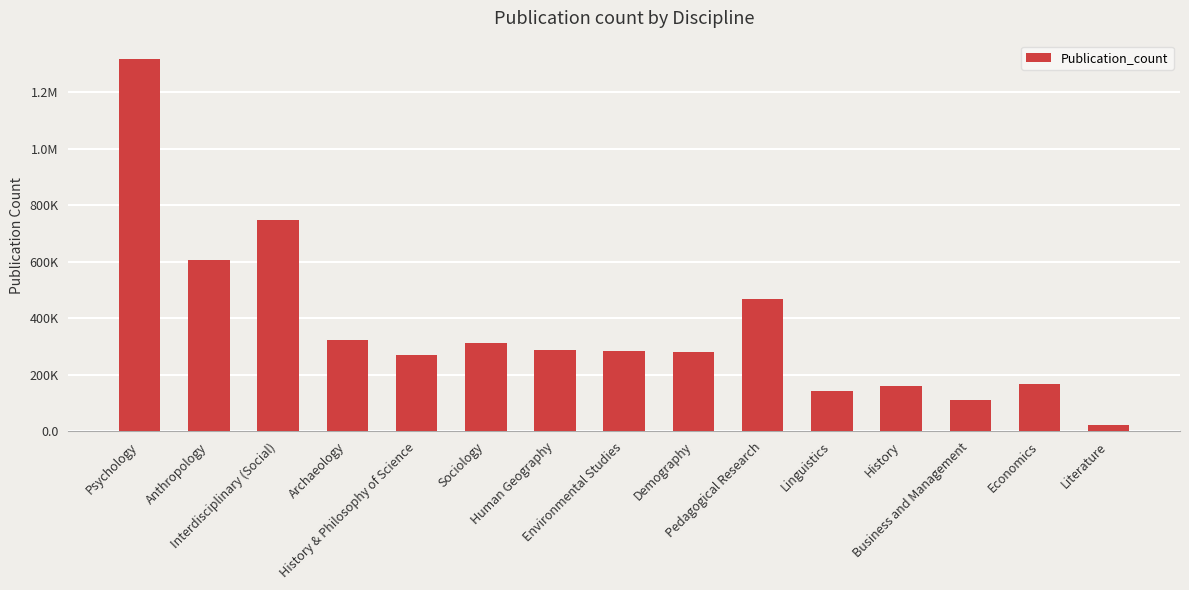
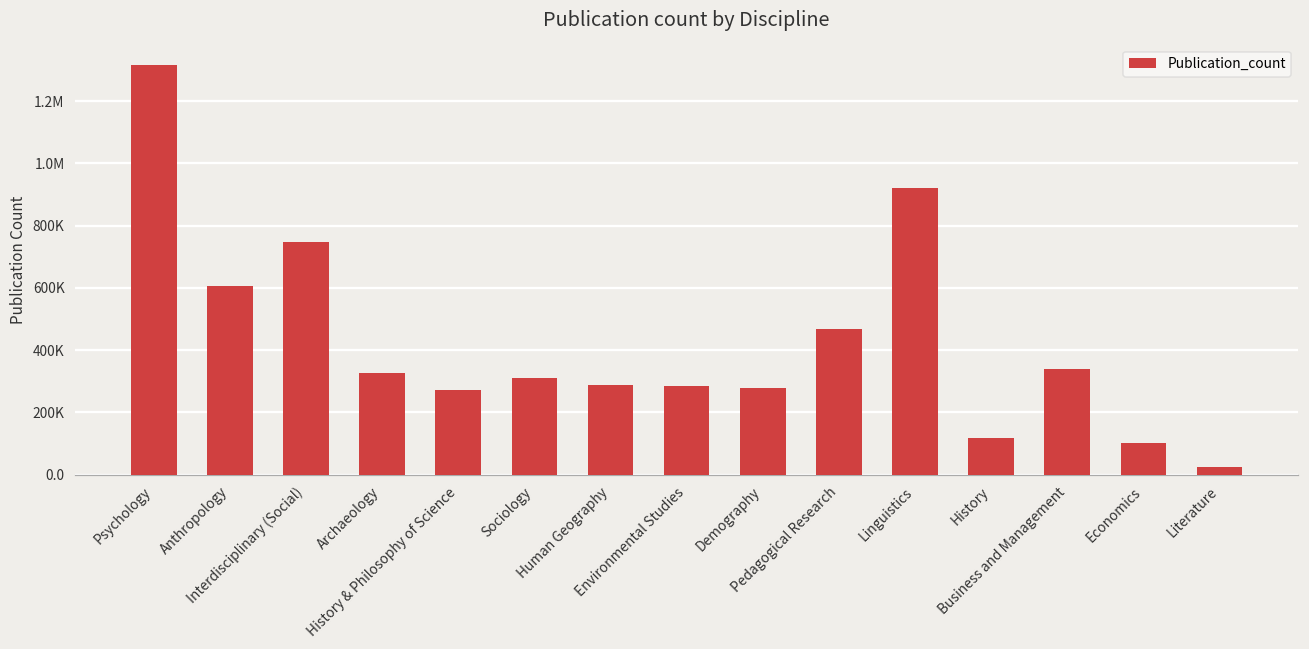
  {
    "Psychology": 1320000,
    "Anthropology": 610000,
    "Interdisciplinary (Social)": 750000,
    "Archaeology": 320000,
    "History & Philosophy of Science": 270000,
    "Sociology": 310000,
    "Human Geography": 290000,
    "Environmental Studies": 280000,
    "Demography": 280000,
    "Pedagogical Research": 470000,
-   "Linguistics": 140000,
-   "History": 160000,
-   "Business and Management": 110000,
-   "Economics": 170000,
+   "Linguistics": 920000,
+   "History": 120000,
+   "Business and Management": 340000,
+   "Economics": 100000,
    "Literature": 20000
  }
